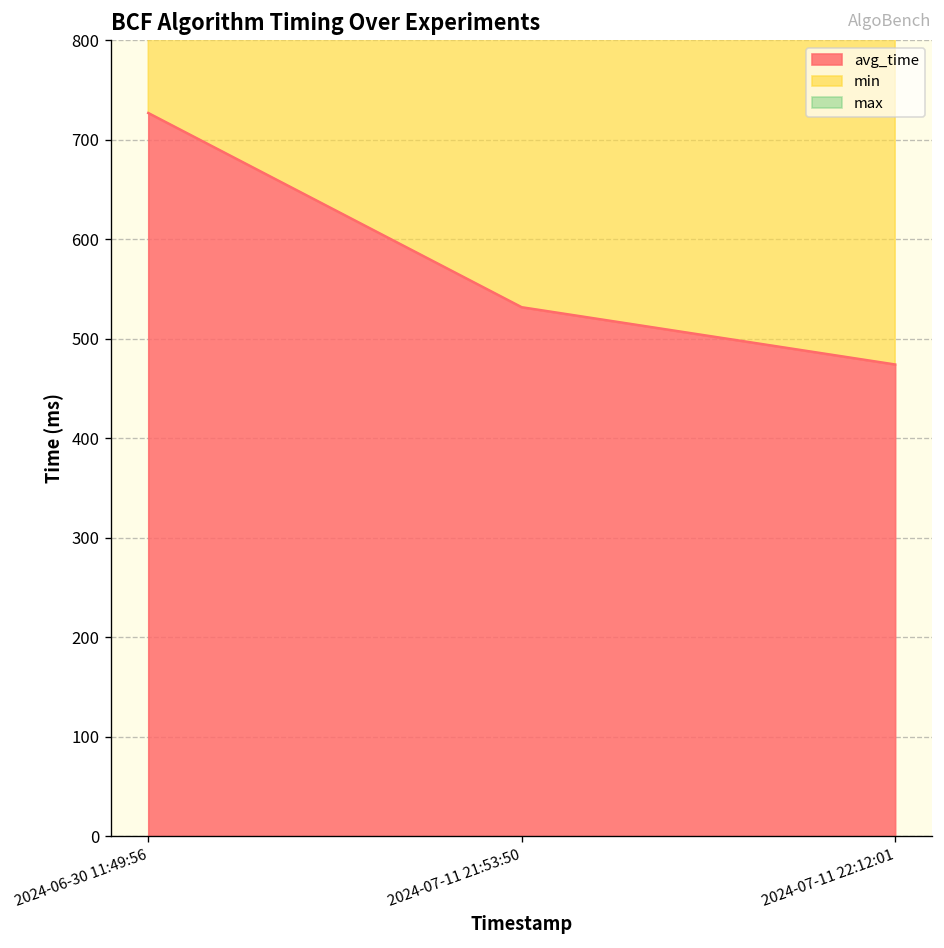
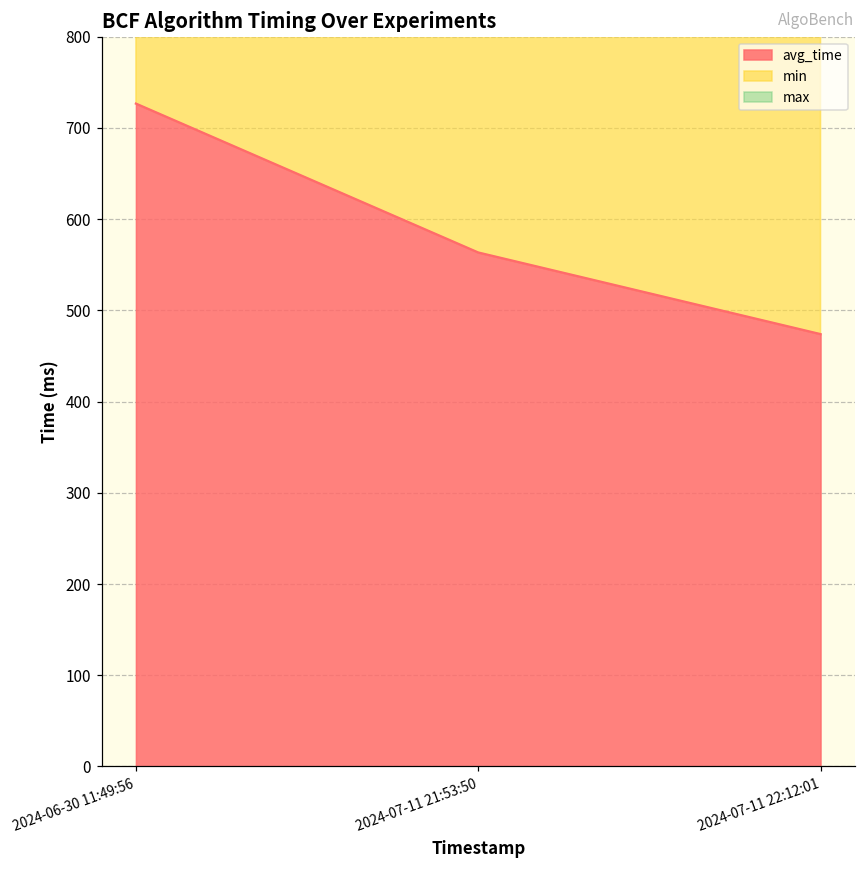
  {
    "avg_time": {
      "2024-06-30 11:49:56": 730,
-     "2024-07-11 21:53:50": 530,
+     "2024-07-11 21:53:50": 560,
      "2024-07-11 22:12:01": 470
    }
  }
